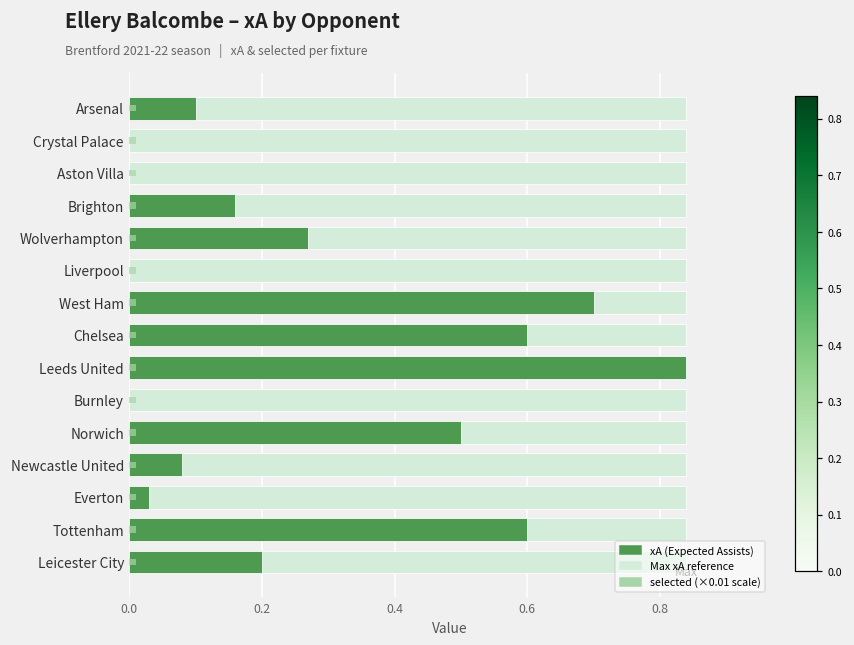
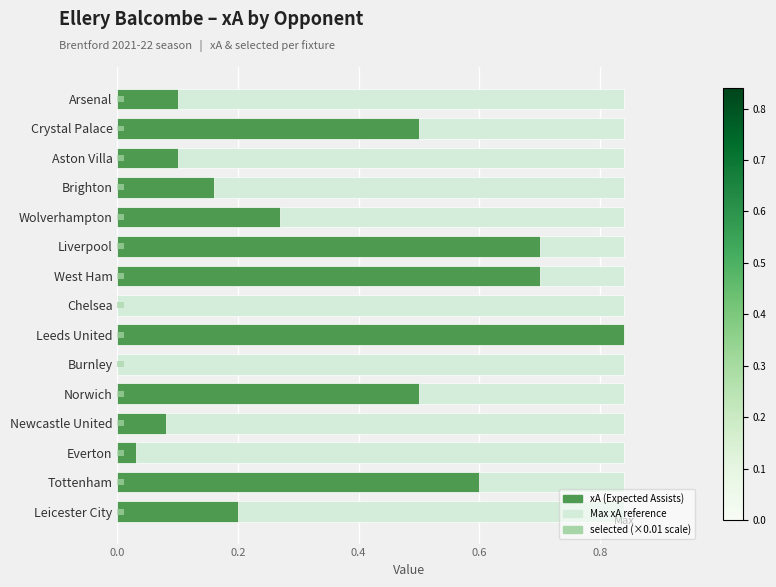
  {
    "xA (Expected Assists)": {
-     "Crystal Palace": 0.0,
-     "Aston Villa": 0.0,
-     "Liverpool": 0.0,
-     "Chelsea": 0.6,
+     "Crystal Palace": 0.5,
+     "Aston Villa": 0.1,
+     "Liverpool": 0.7,
+     "Chelsea": 0.0,
      "Leeds United": 0.84,
      "Burnley": 0.0
    }
  }
